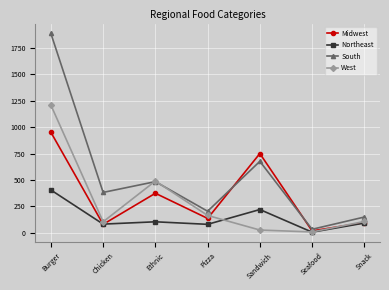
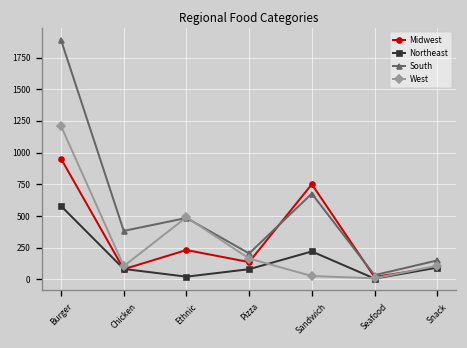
  {
    "Midwest": {
      "Burger": 950,
-     "Ethnic": 380,
+     "Ethnic": 230,
      "Pizza": 140,
      "Sandwich": 750
    },
    "Northeast": {
-     "Burger": 410,
-     "Ethnic": 110,
+     "Burger": 580,
+     "Ethnic": 20,
      "Pizza": 80,
      "Sandwich": 220
    },
    "South": {
      "Burger": 1890,
      "Chicken": 380,
      "Pizza": 210,
      "Sandwich": 680,
      "Snack": 150
    },
    "West": {
      "Burger": 1210,
      "Pizza": 170,
      "Sandwich": 30
    }
  }
